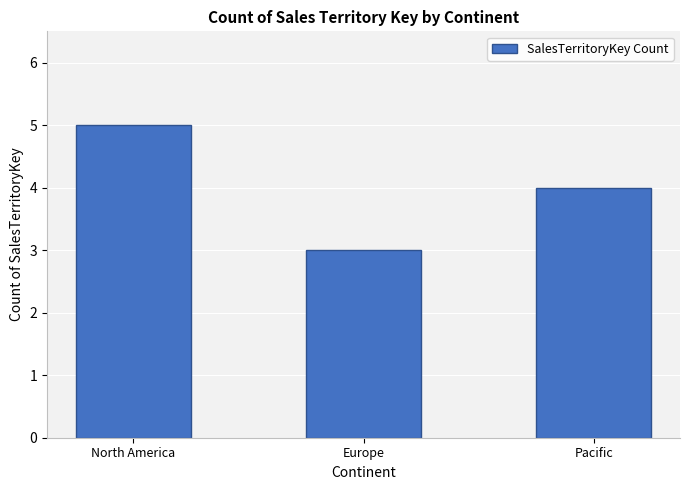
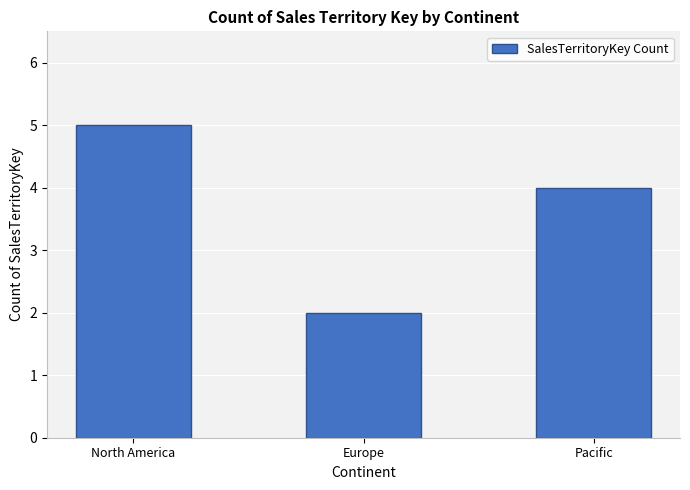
  {
    "North America": 5,
-   "Europe": 3,
+   "Europe": 2,
    "Pacific": 4
  }
